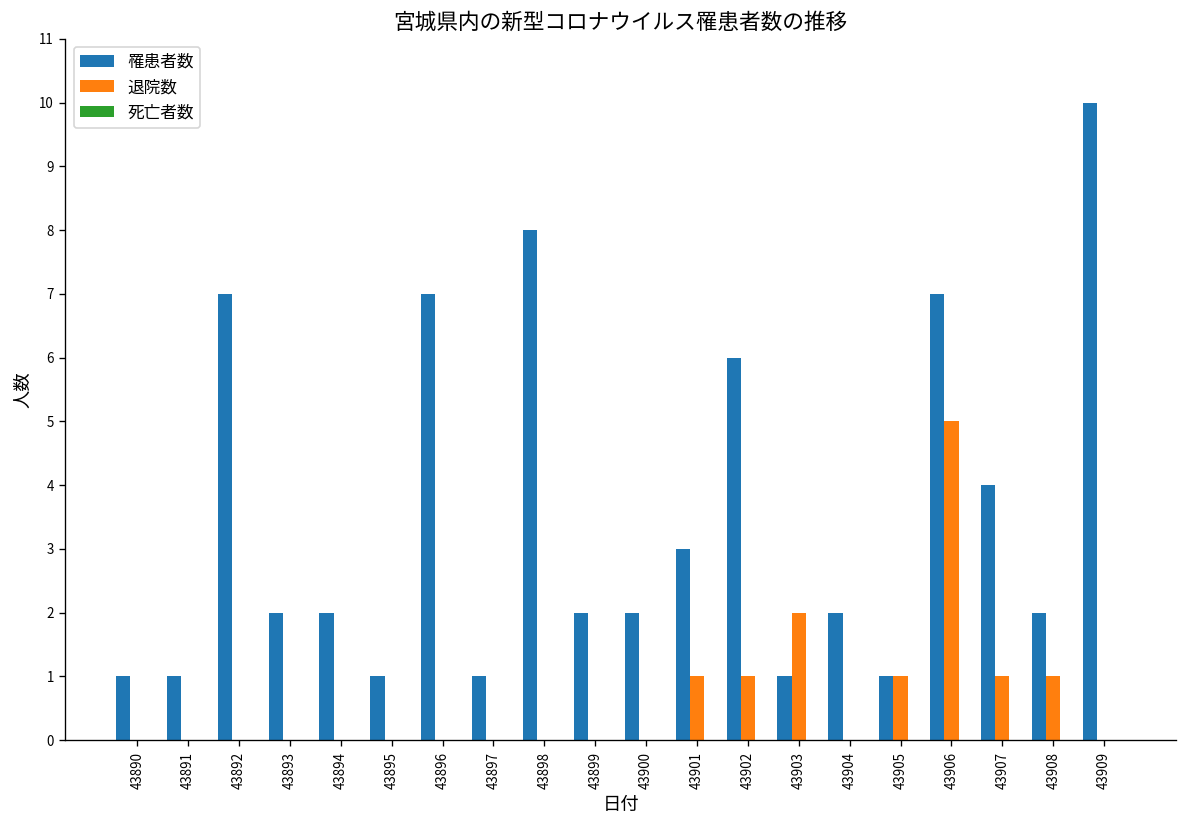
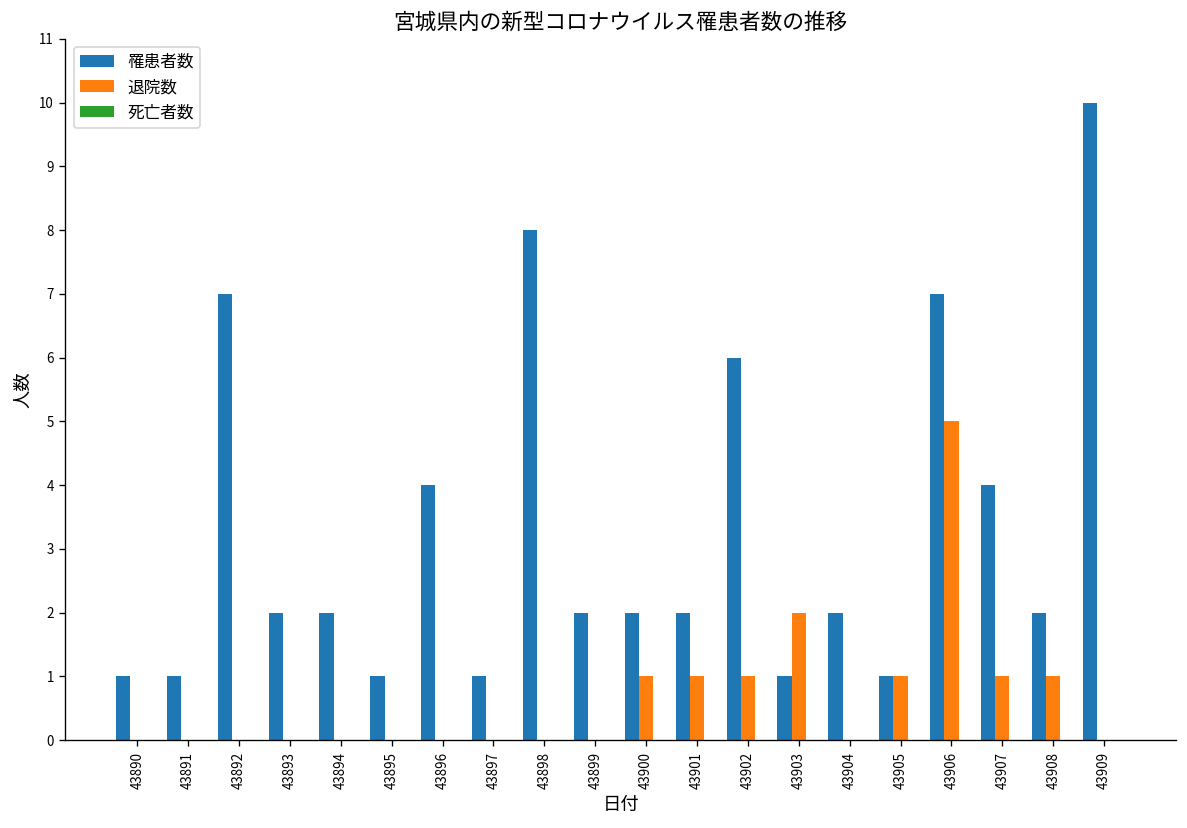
  {
    "罹患者数": {
      "43890": 1,
      "43891": 1,
      "43892": 7,
      "43893": 2,
      "43894": 2,
      "43895": 1,
-     "43896": 7,
+     "43896": 4,
      "43897": 1,
      "43898": 8,
      "43899": 2,
      "43900": 2,
-     "43901": 3,
+     "43901": 2,
      "43902": 6,
      "43903": 1,
      "43904": 2,
      "43905": 1,
      "43906": 7,
      "43907": 4,
      "43908": 2,
      "43909": 10
    },
    "退院数": {
      "43890": 0,
      "43891": 0,
      "43892": 0,
      "43893": 0,
      "43894": 0,
      "43895": 0,
      "43896": 0,
      "43897": 0,
      "43898": 0,
      "43899": 0,
-     "43900": 0,
+     "43900": 1,
      "43901": 1,
      "43902": 1,
      "43903": 2,
      "43904": 0,
      "43905": 1,
      "43906": 5,
      "43907": 1,
      "43908": 1,
      "43909": 0
    },
    "死亡者数": {
      "43890": 0,
      "43891": 0,
      "43892": 0,
      "43893": 0,
      "43894": 0,
      "43895": 0,
      "43896": 0,
      "43897": 0,
      "43898": 0,
      "43899": 0,
      "43900": 0,
      "43901": 0,
      "43902": 0,
      "43903": 0,
      "43904": 0,
      "43905": 0,
      "43906": 0,
      "43907": 0,
      "43908": 0,
      "43909": 0
    }
  }
